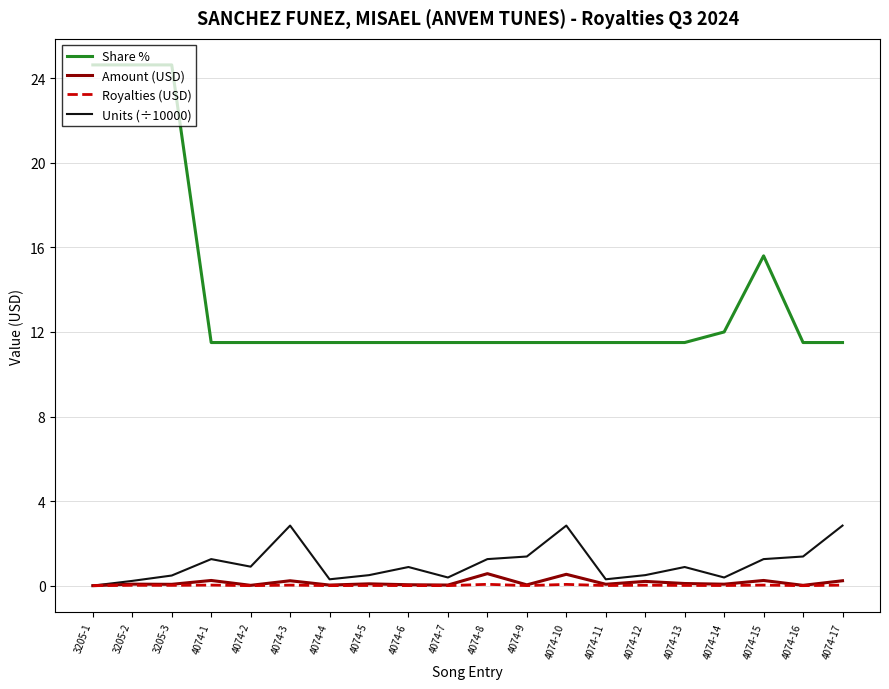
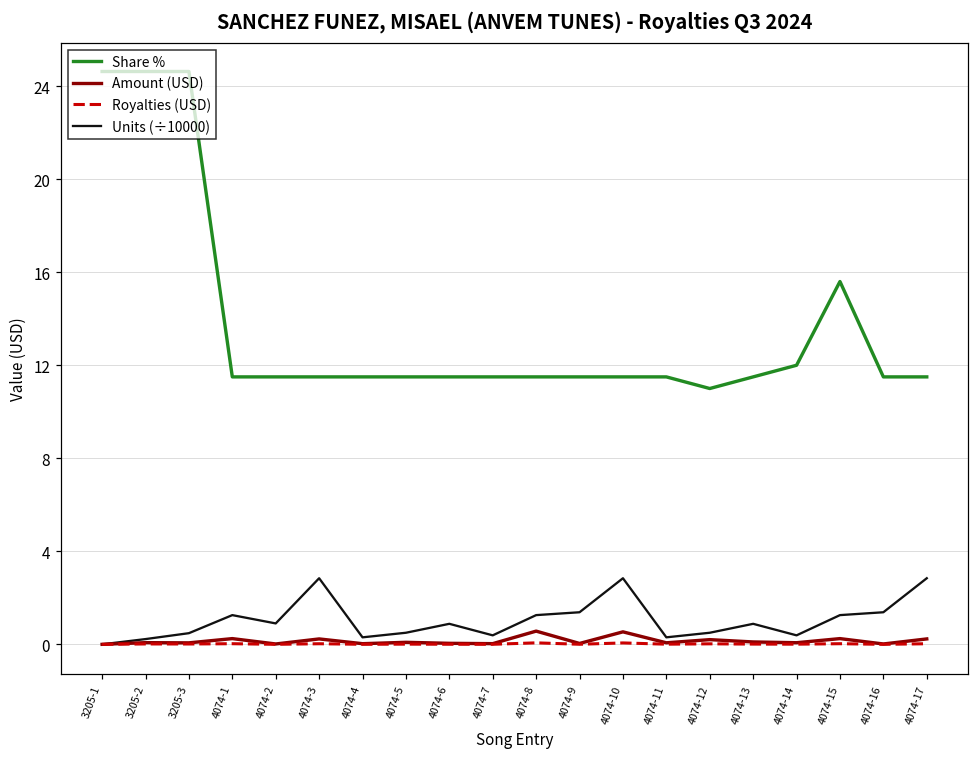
  {
    "Share %": {
      "4074-1": 11.5,
      "4074-2": 11.5,
      "4074-3": 11.5,
      "4074-4": 11.5,
      "4074-5": 11.5,
      "4074-6": 11.5,
      "4074-7": 11.5,
      "4074-8": 11.5,
      "4074-9": 11.5,
      "4074-10": 11.5,
      "4074-11": 11.5,
-     "4074-12": 11.5,
+     "4074-12": 11.0,
      "4074-13": 11.5,
      "4074-14": 12.0,
      "4074-15": 15.6,
      "4074-16": 11.5,
      "4074-17": 11.5
    },
    "Royalties (USD)": {
      "4074-1": 0.0,
      "4074-3": 0.0,
      "4074-8": 0.1,
      "4074-10": 0.1,
      "4074-12": 0.0,
      "4074-15": 0.0,
      "4074-17": 0.0
    },
    "Units (÷10000)": {
      "3205-2": 0.2,
      "3205-3": 0.5,
      "4074-1": 1.3,
      "4074-2": 0.9,
      "4074-3": 2.8,
      "4074-4": 0.3,
      "4074-5": 0.5,
      "4074-6": 0.9,
      "4074-7": 0.4,
      "4074-8": 1.3,
      "4074-9": 1.4,
      "4074-10": 2.8,
      "4074-11": 0.3,
      "4074-12": 0.5,
      "4074-13": 0.9,
      "4074-14": 0.4,
      "4074-15": 1.3,
      "4074-16": 1.4,
      "4074-17": 2.8
    }
  }
